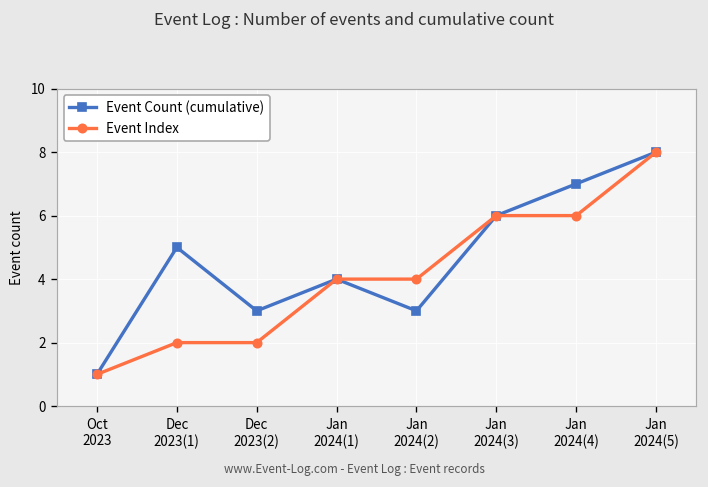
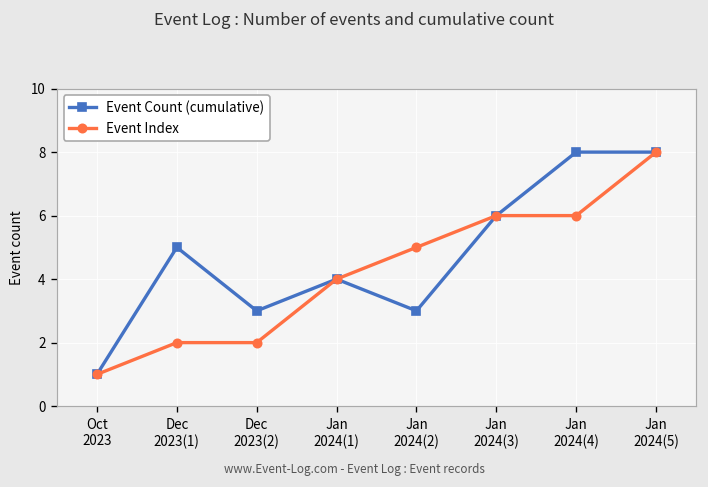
  {
    "Event Count (cumulative)": {
      "Dec 2023(1)": 5,
      "Dec 2023(2)": 3,
      "Jan 2024(2)": 3,
-     "Jan 2024(4)": 7
+     "Jan 2024(4)": 8
    },
    "Event Index": {
      "Dec 2023(1)": 2,
      "Dec 2023(2)": 2,
-     "Jan 2024(2)": 4,
+     "Jan 2024(2)": 5,
      "Jan 2024(4)": 6
    }
  }
